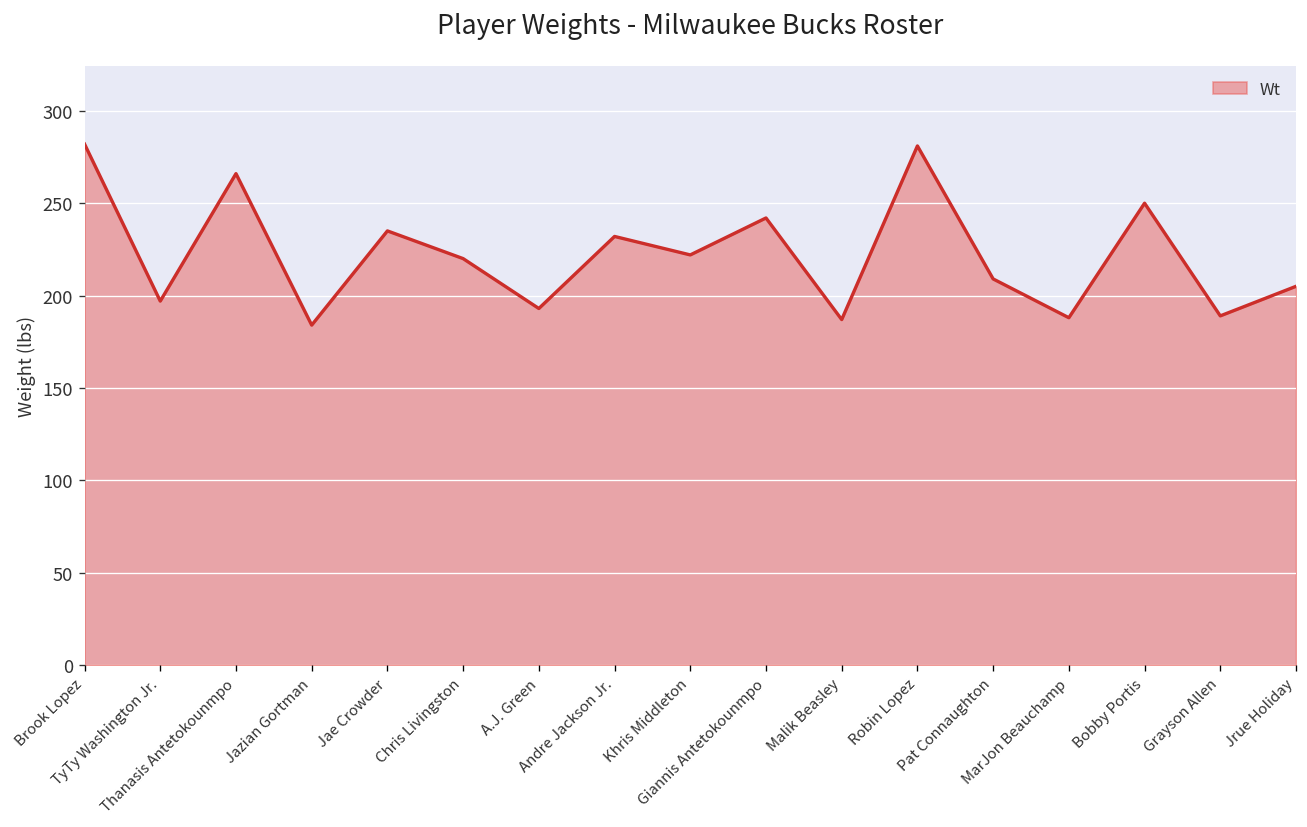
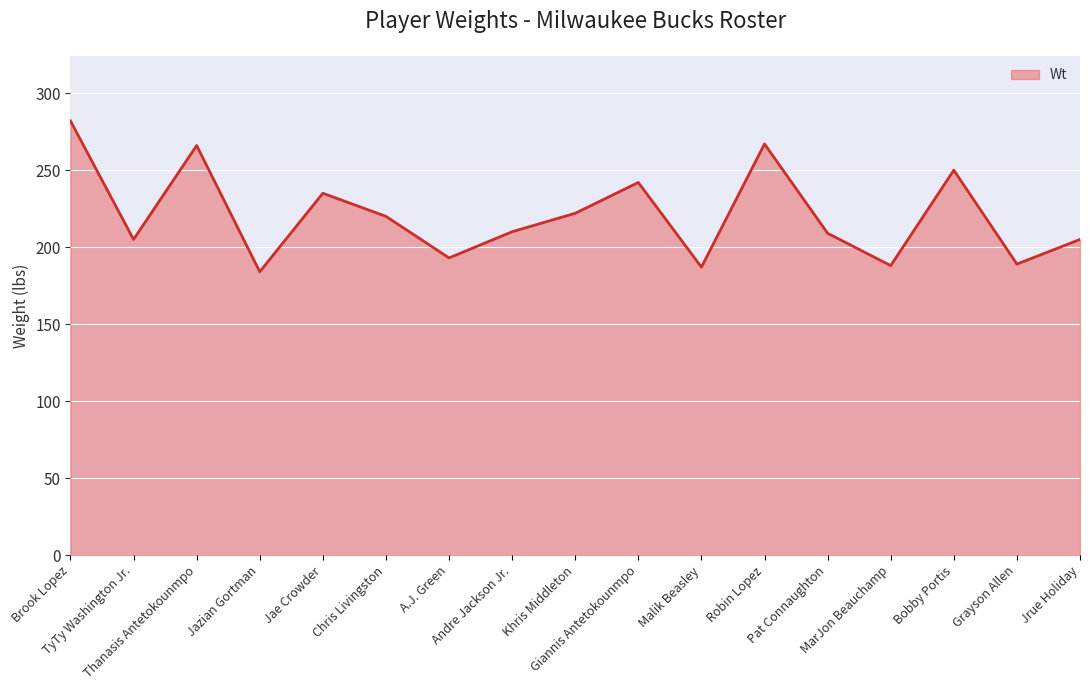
  {
    "Brook Lopez": 282,
-   "TyTy Washington Jr.": 197,
+   "TyTy Washington Jr.": 205,
    "Thanasis Antetokounmpo": 266,
    "Jazian Gortman": 184,
    "Jae Crowder": 235,
    "Chris Livingston": 220,
    "A.J. Green": 193,
-   "Andre Jackson Jr.": 232,
+   "Andre Jackson Jr.": 210,
    "Khris Middleton": 222,
    "Giannis Antetokounmpo": 242,
    "Malik Beasley": 187,
-   "Robin Lopez": 281,
+   "Robin Lopez": 267,
    "Pat Connaughton": 209,
    "MarJon Beauchamp": 188,
    "Bobby Portis": 250,
    "Grayson Allen": 189,
    "Jrue Holiday": 205
  }
